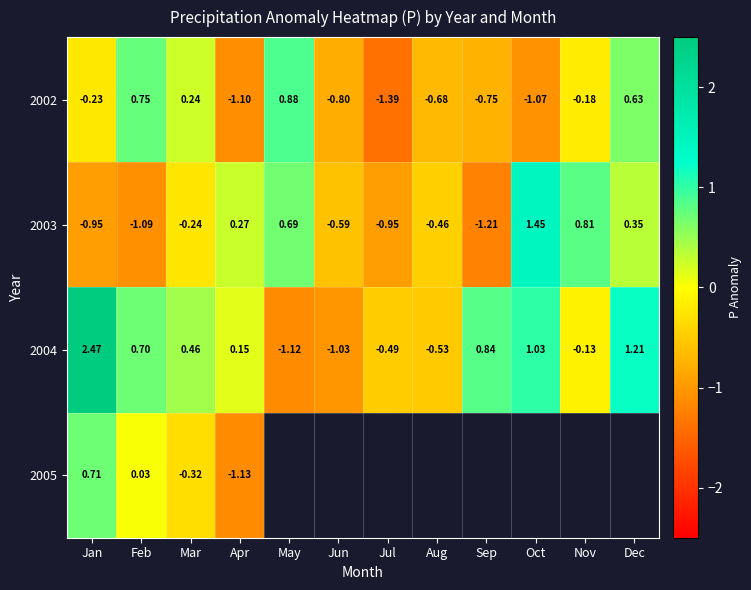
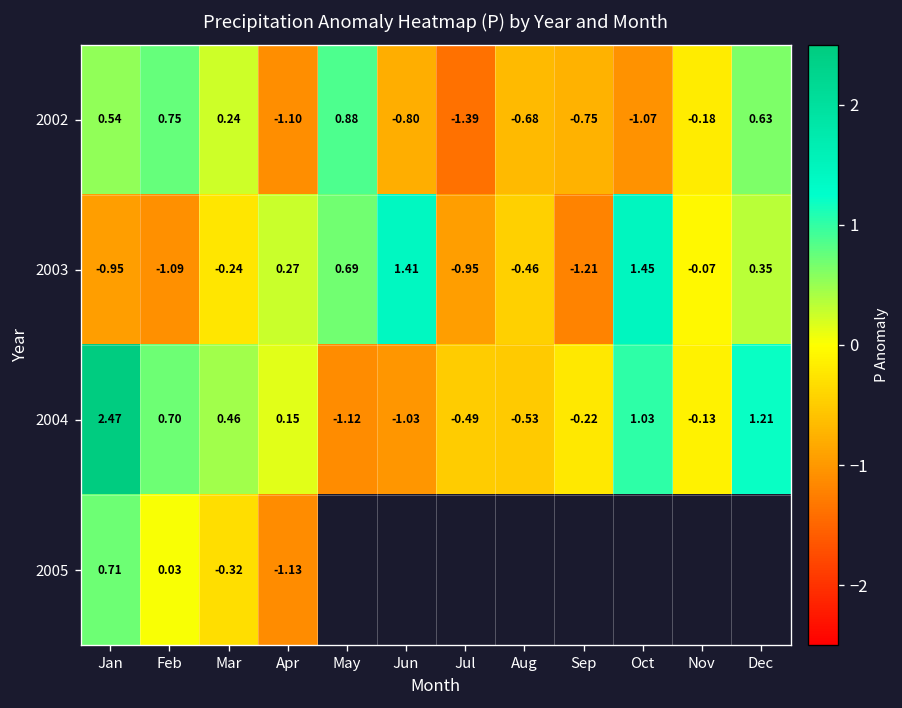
  {
    "2002": {
-     "Jan": -0.23,
+     "Jan": 0.54,
      "Feb": 0.75,
      "Mar": 0.24,
      "Apr": -1.10,
      "May": 0.88,
      "Jun": -0.80,
      "Jul": -1.39,
      "Aug": -0.68,
      "Sep": -0.75,
      "Oct": -1.07,
      "Nov": -0.18,
      "Dec": 0.63
    },
    "2003": {
      "Jan": -0.95,
      "Feb": -1.09,
      "Mar": -0.24,
      "Apr": 0.27,
      "May": 0.69,
-     "Jun": -0.59,
+     "Jun": 1.41,
      "Jul": -0.95,
      "Aug": -0.46,
      "Sep": -1.21,
      "Oct": 1.45,
-     "Nov": 0.81,
+     "Nov": -0.07,
      "Dec": 0.35
    },
    "2004": {
      "Jan": 2.47,
      "Feb": 0.70,
      "Mar": 0.46,
      "Apr": 0.15,
      "May": -1.12,
      "Jun": -1.03,
      "Jul": -0.49,
      "Aug": -0.53,
-     "Sep": 0.84,
+     "Sep": -0.22,
      "Oct": 1.03,
      "Nov": -0.13,
      "Dec": 1.21
    },
    "2005": {
      "Jan": 0.71,
      "Feb": 0.03,
      "Mar": -0.32,
      "Apr": -1.13
    }
  }
